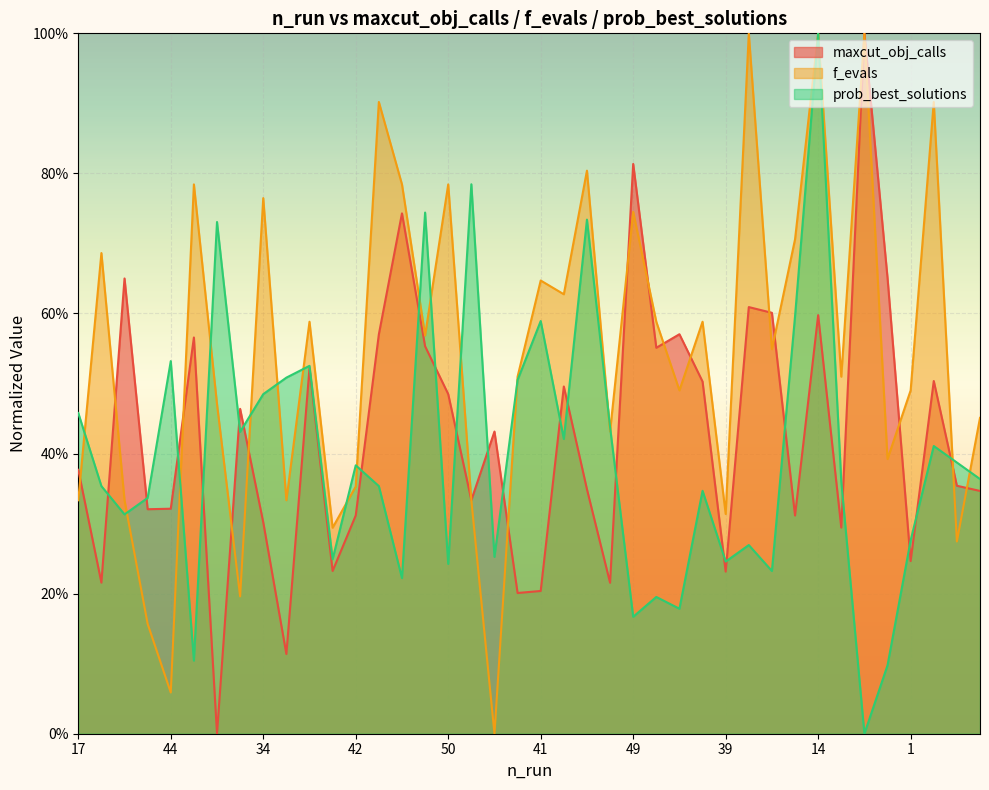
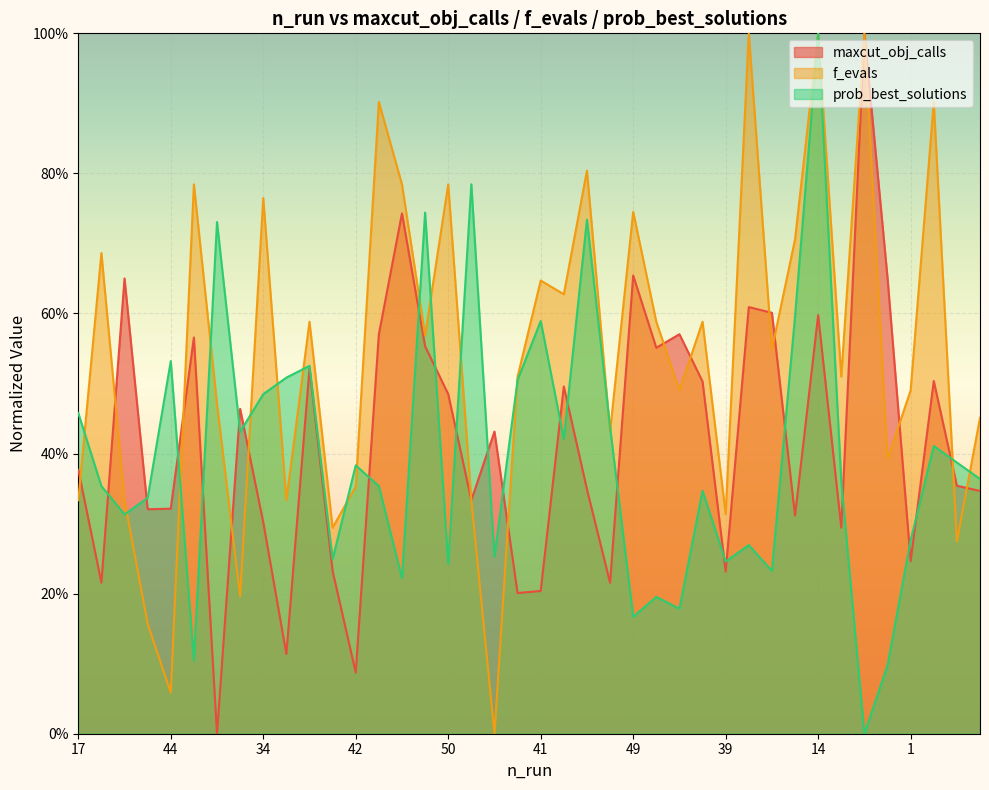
  {
    "maxcut_obj_calls": {
      "44": "32%",
-     "42": "31%",
+     "42": "9%",
      "50": "48%",
      "41": "20%",
-     "49": "81%"
+     "49": "65%"
    },
    "f_evals": {
      "44": "6%",
      "42": "35%",
      "50": "78%",
      "41": "65%",
      "49": "75%"
    },
    "prob_best_solutions": {
      "44": "53%",
      "42": "38%",
      "50": "24%",
      "41": "59%",
      "49": "17%"
    }
  }
